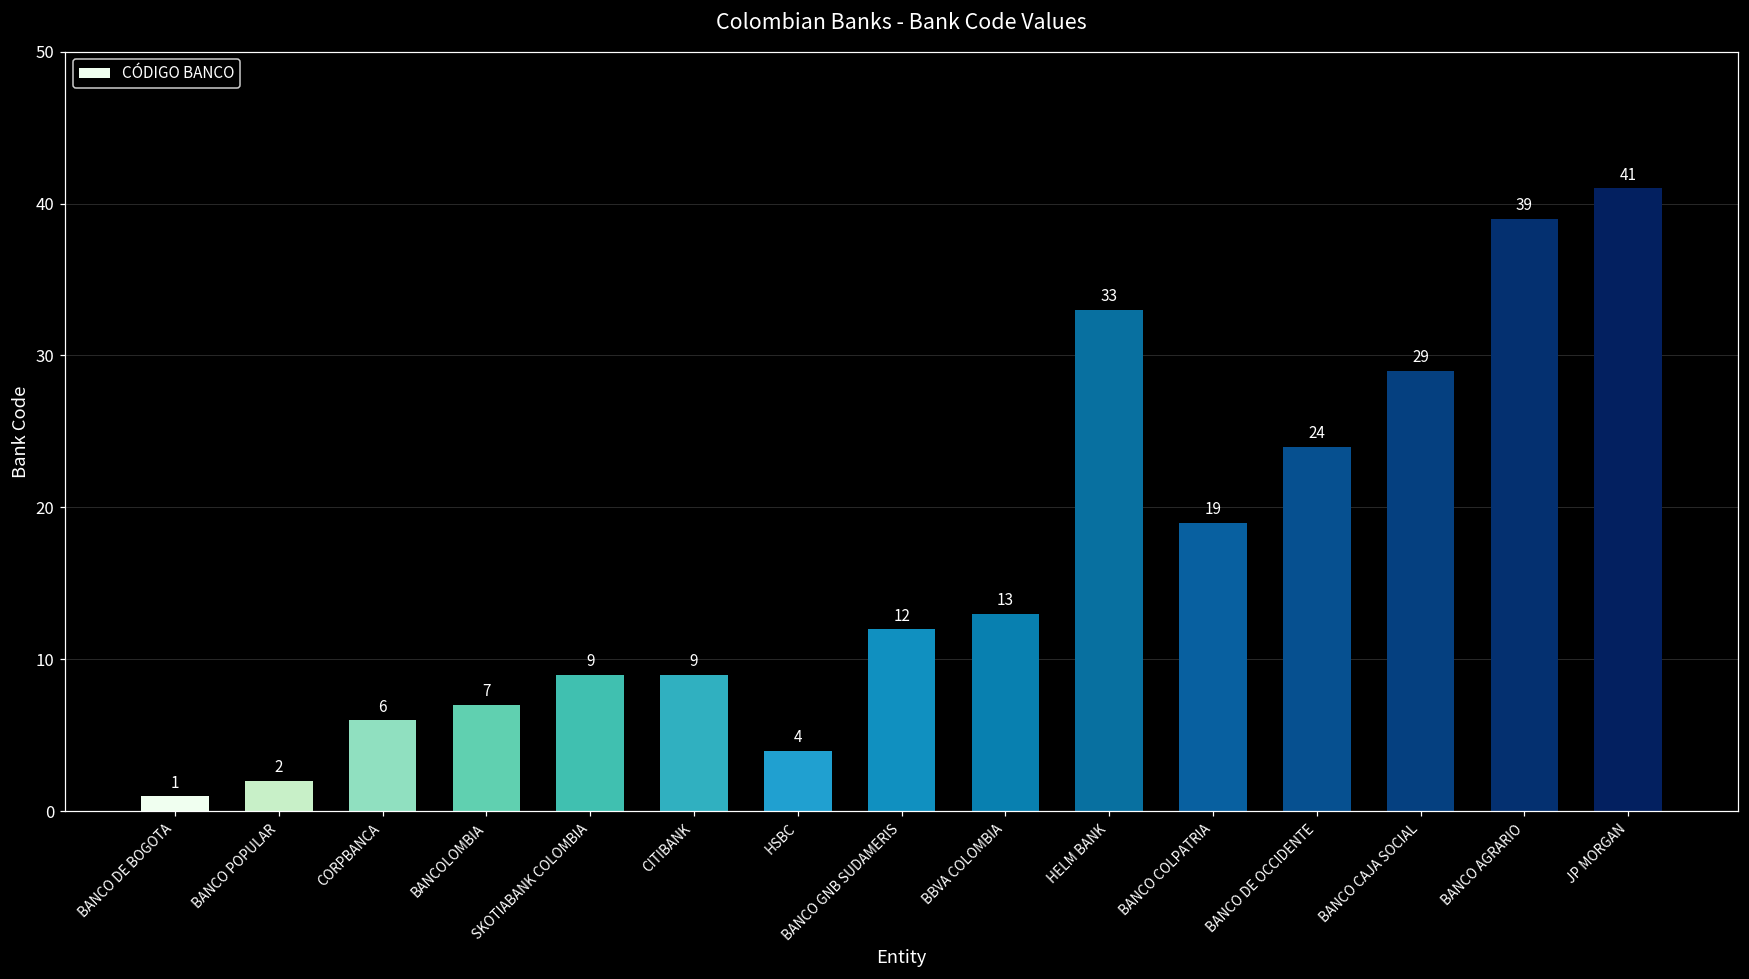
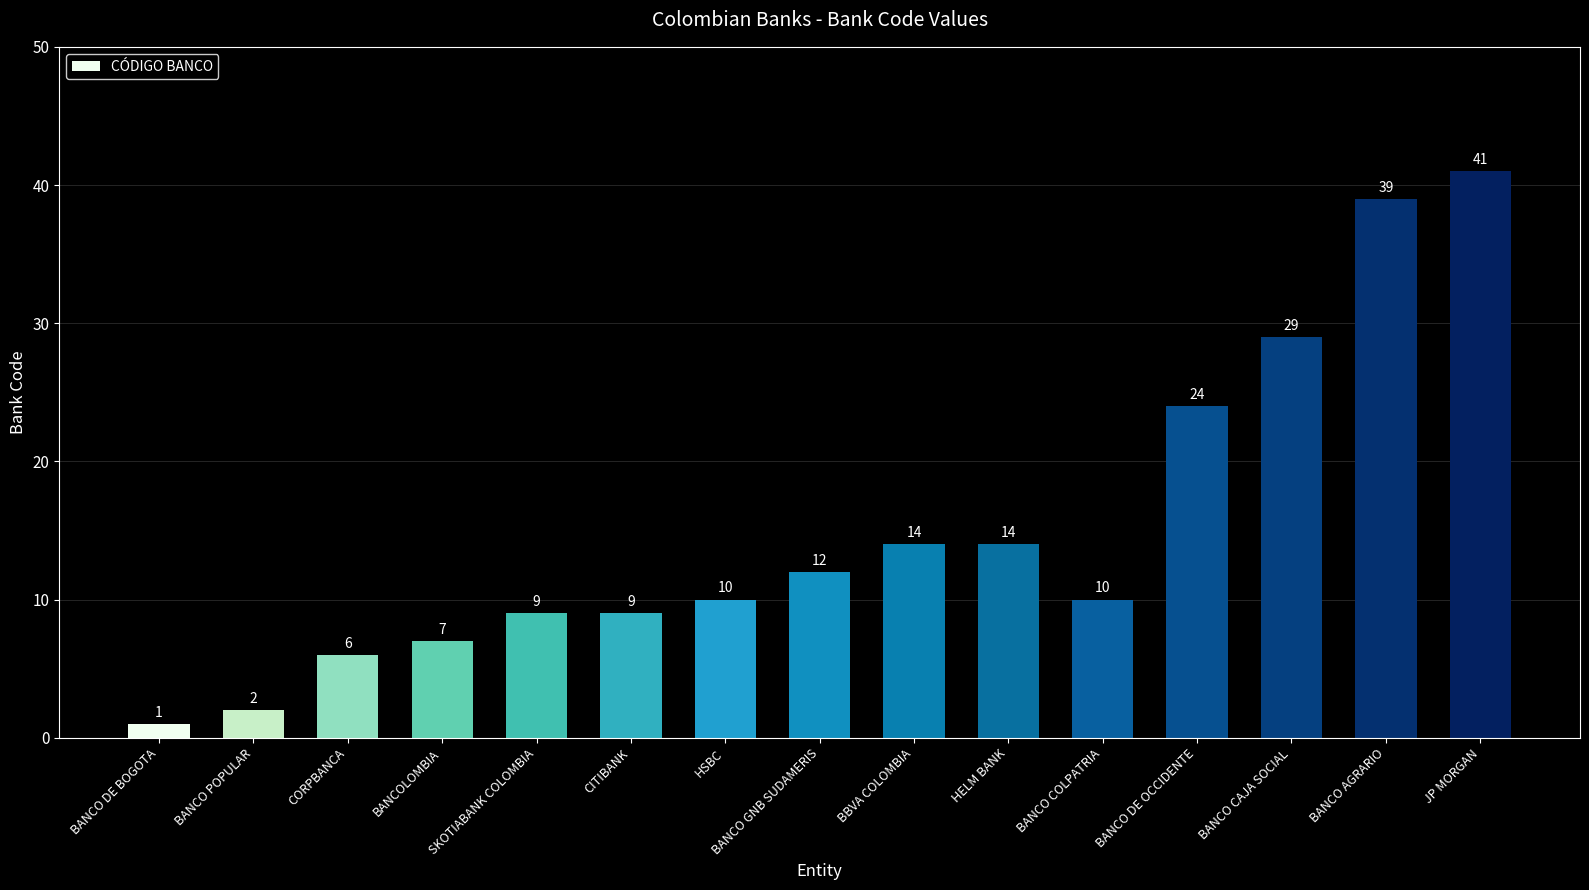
  {
    "BANCO DE BOGOTA": 1,
    "BANCO POPULAR": 2,
    "CORPBANCA": 6,
    "BANCOLOMBIA": 7,
    "SKOTIABANK COLOMBIA": 9,
    "CITIBANK": 9,
-   "HSBC": 4,
+   "HSBC": 10,
    "BANCO GNB SUDAMERIS": 12,
-   "BBVA COLOMBIA": 13,
-   "HELM BANK": 33,
-   "BANCO COLPATRIA": 19,
+   "BBVA COLOMBIA": 14,
+   "HELM BANK": 14,
+   "BANCO COLPATRIA": 10,
    "BANCO DE OCCIDENTE": 24,
    "BANCO CAJA SOCIAL": 29,
    "BANCO AGRARIO": 39,
    "JP MORGAN": 41
  }
